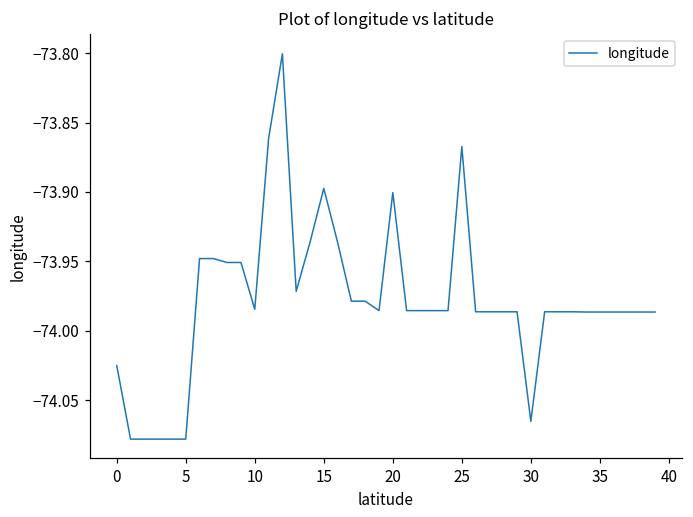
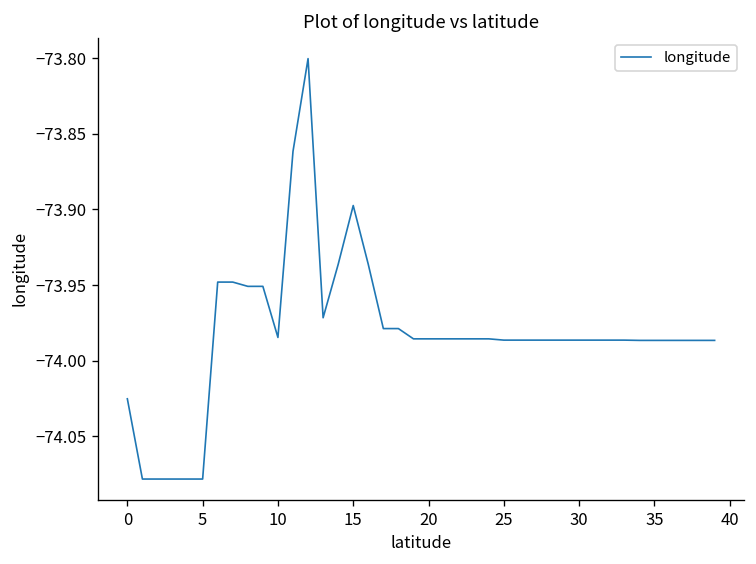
  {
    "0": -74.025,
    "5": -74.078,
    "10": -73.985,
    "15": -73.897,
-   "20": -73.900,
-   "25": -73.867,
-   "30": -74.065,
+   "20": -73.986,
+   "25": -73.986,
+   "30": -73.986,
    "35": -73.987
  }
